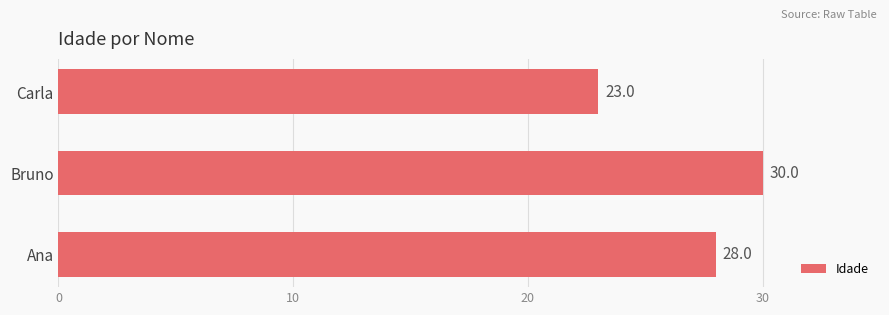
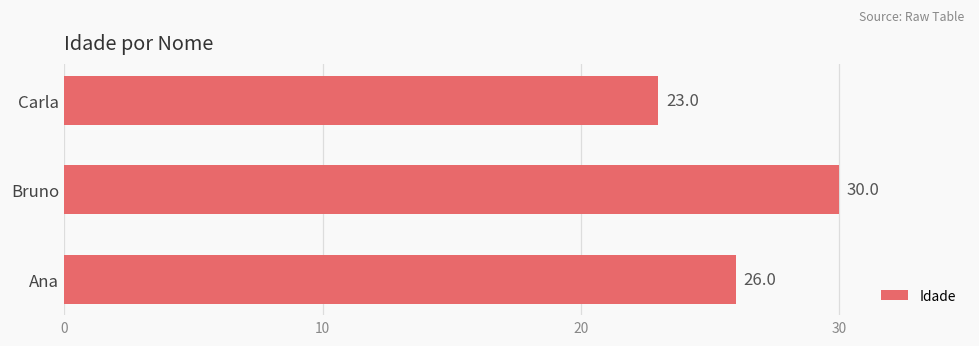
  {
    "Carla": 23.0,
    "Bruno": 30.0,
-   "Ana": 28.0
+   "Ana": 26.0
  }
